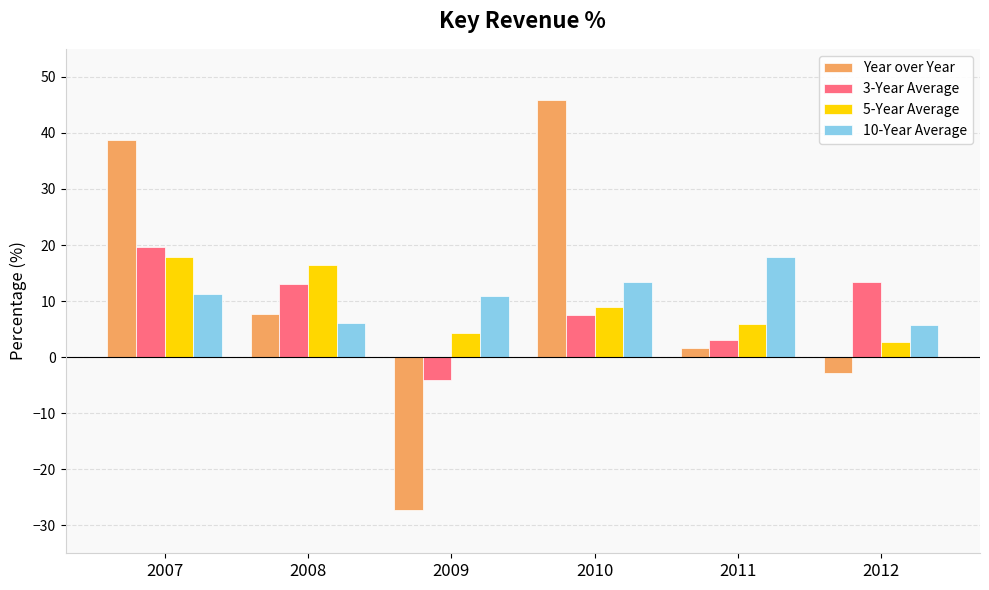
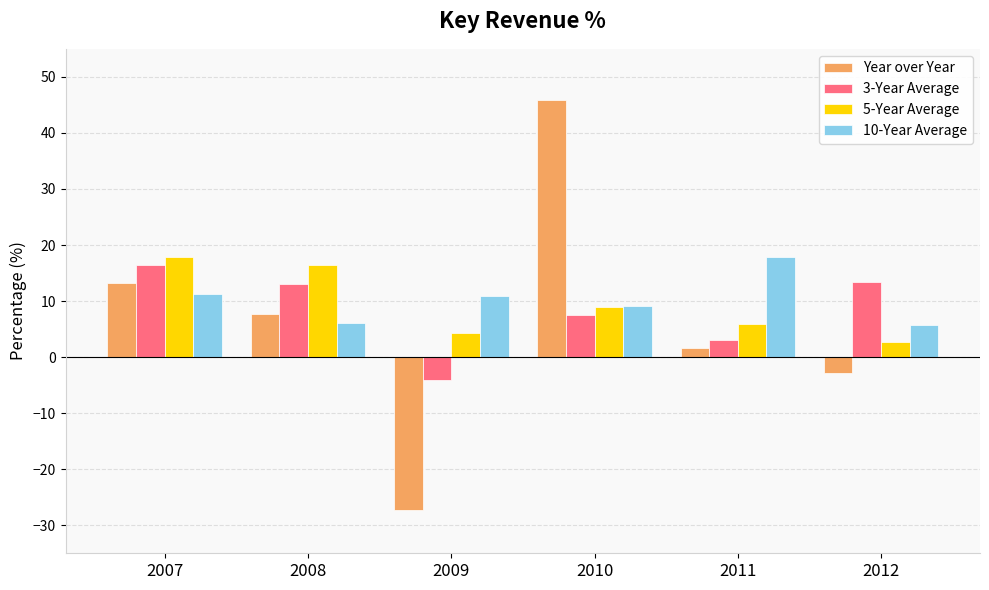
  {
    "Year over Year": {
-     "2007": 39,
+     "2007": 13,
      "2008": 8,
      "2009": -27,
      "2010": 46,
      "2011": 2,
      "2012": -3
    },
    "3-Year Average": {
-     "2007": 20,
+     "2007": 16,
      "2008": 13,
      "2009": -4,
      "2010": 8,
      "2011": 3,
      "2012": 13
    },
    "5-Year Average": {
      "2007": 18,
      "2008": 17,
      "2009": 4,
      "2010": 9,
      "2011": 6,
      "2012": 3
    },
    "10-Year Average": {
      "2007": 11,
      "2008": 6,
      "2009": 11,
-     "2010": 13,
+     "2010": 9,
      "2011": 18,
      "2012": 6
    }
  }
